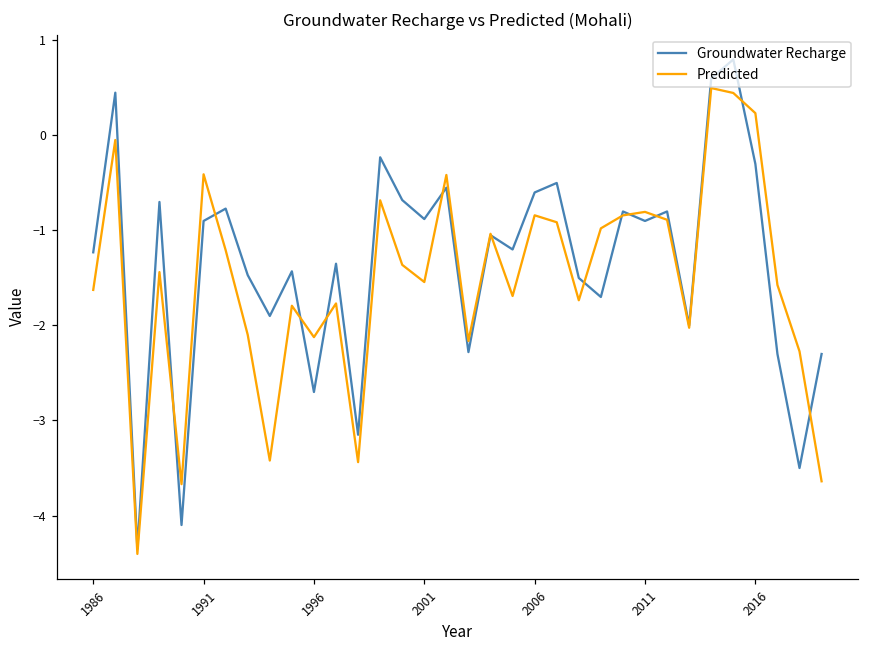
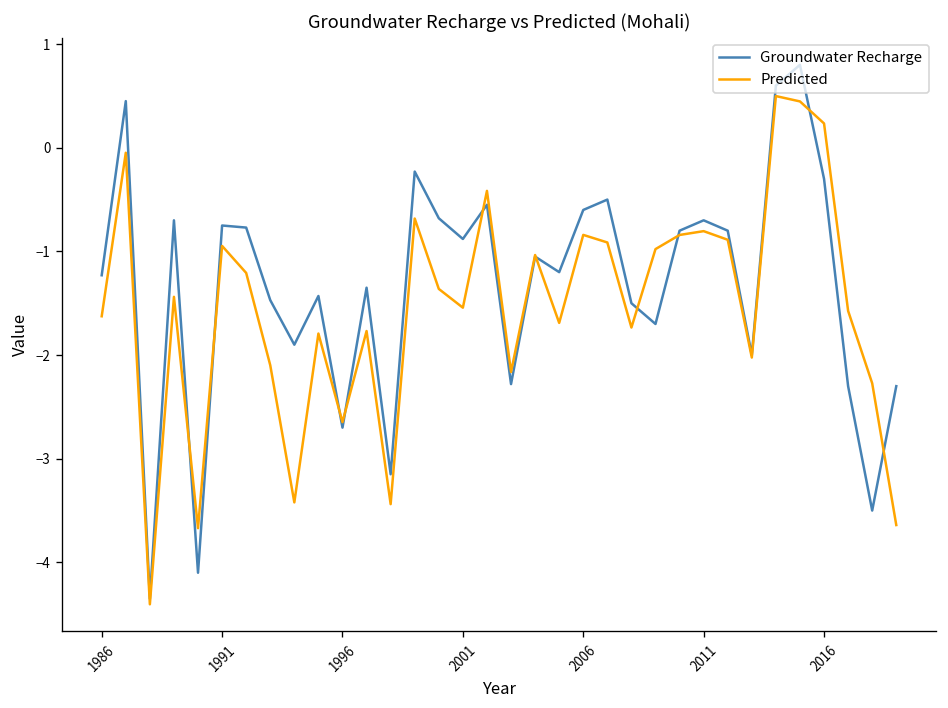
  {
    "Groundwater Recharge": {
      "1986": -1.2,
-     "1991": -0.9,
+     "1991": -0.8,
      "1996": -2.7,
      "2001": -0.9,
      "2006": -0.6,
-     "2011": -0.9,
+     "2011": -0.7,
      "2016": -0.3
    },
    "Predicted": {
      "1986": -1.6,
-     "1991": -0.4,
-     "1996": -2.1,
+     "1991": -0.9,
+     "1996": -2.6,
      "2001": -1.5,
      "2006": -0.8,
      "2011": -0.8,
      "2016": 0.2
    }
  }
